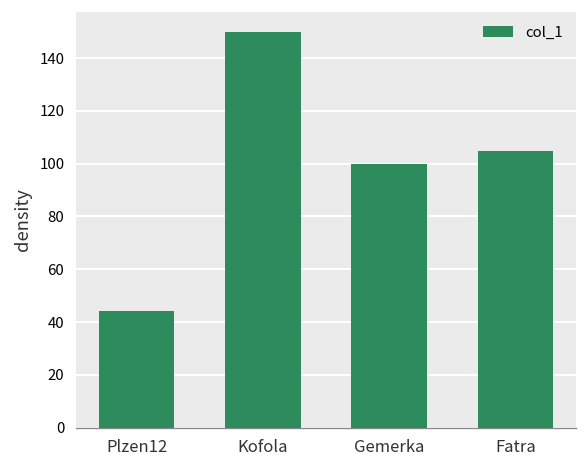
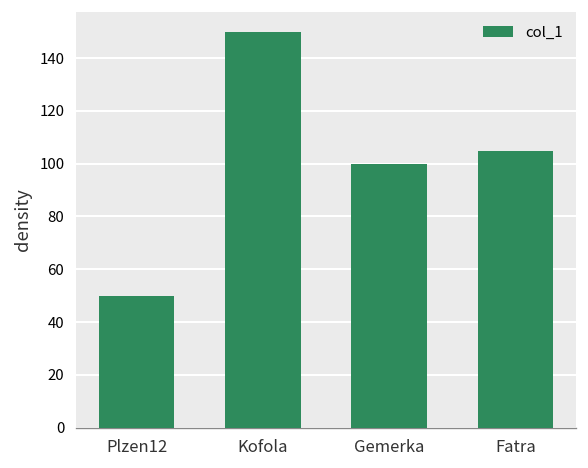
  {
-   "Plzen12": 44,
+   "Plzen12": 50,
    "Kofola": 150,
    "Gemerka": 100,
    "Fatra": 105
  }
